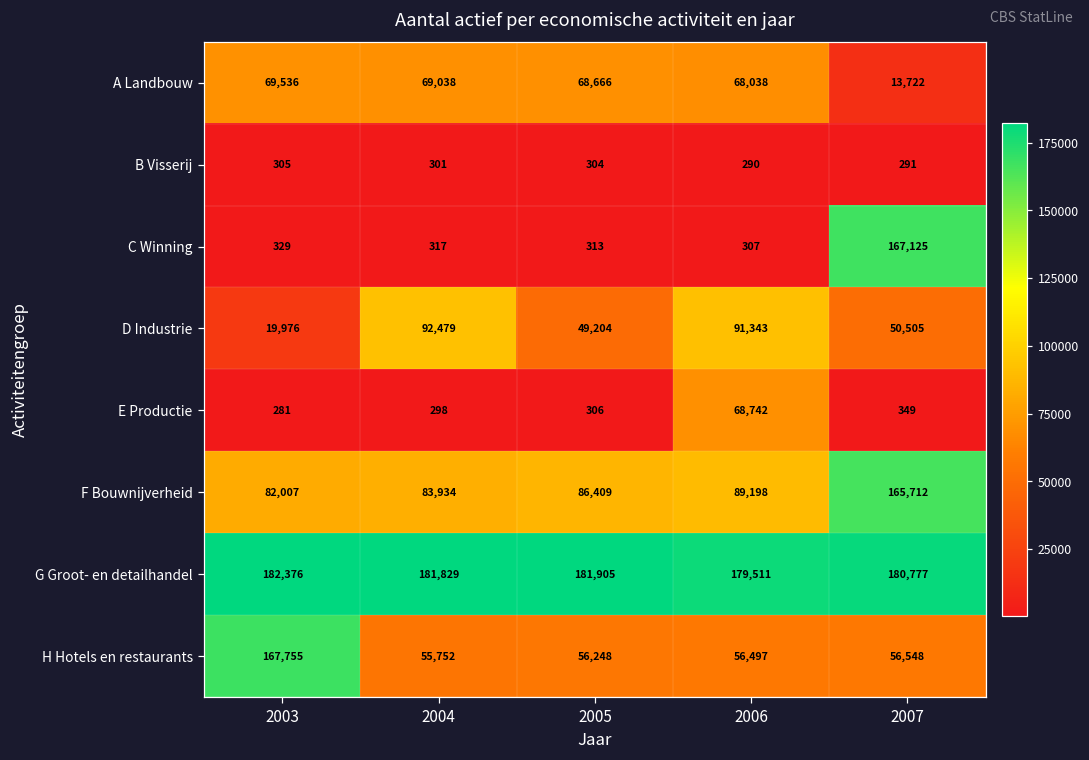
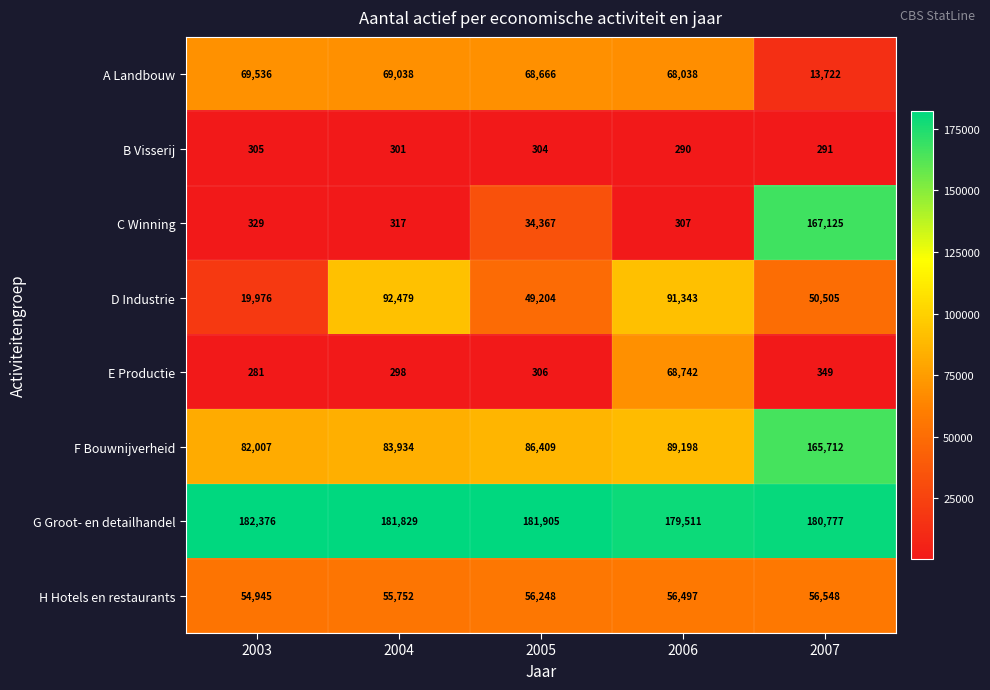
  {
    "A Landbouw": {
      "2003": "69,536",
      "2004": "69,038",
      "2005": "68,666",
      "2006": "68,038",
      "2007": "13,722"
    },
    "B Visserij": {
      "2003": "305",
      "2004": "301",
      "2005": "304",
      "2006": "290",
      "2007": "291"
    },
    "C Winning": {
      "2003": "329",
      "2004": "317",
-     "2005": "313",
+     "2005": "34,367",
      "2006": "307",
      "2007": "167,125"
    },
    "D Industrie": {
      "2003": "19,976",
      "2004": "92,479",
      "2005": "49,204",
      "2006": "91,343",
      "2007": "50,505"
    },
    "E Productie": {
      "2003": "281",
      "2004": "298",
      "2005": "306",
      "2006": "68,742",
      "2007": "349"
    },
    "F Bouwnijverheid": {
      "2003": "82,007",
      "2004": "83,934",
      "2005": "86,409",
      "2006": "89,198",
      "2007": "165,712"
    },
    "G Groot- en detailhandel": {
      "2003": "182,376",
      "2004": "181,829",
      "2005": "181,905",
      "2006": "179,511",
      "2007": "180,777"
    },
    "H Hotels en restaurants": {
-     "2003": "167,755",
+     "2003": "54,945",
      "2004": "55,752",
      "2005": "56,248",
      "2006": "56,497",
      "2007": "56,548"
    }
  }
